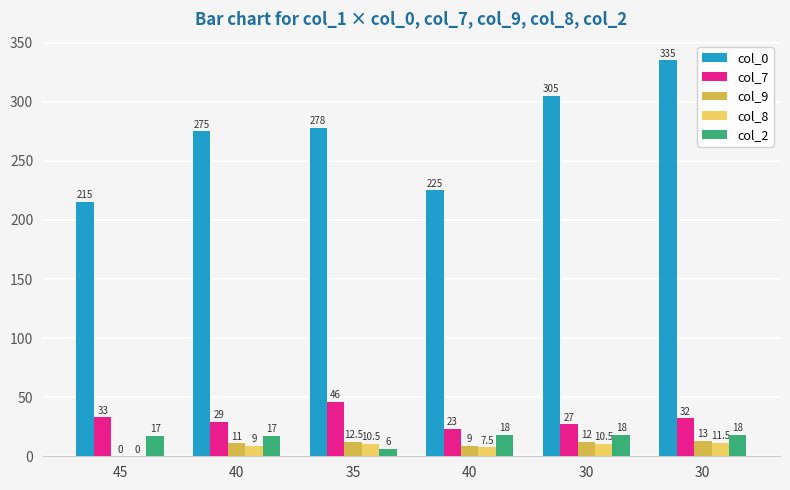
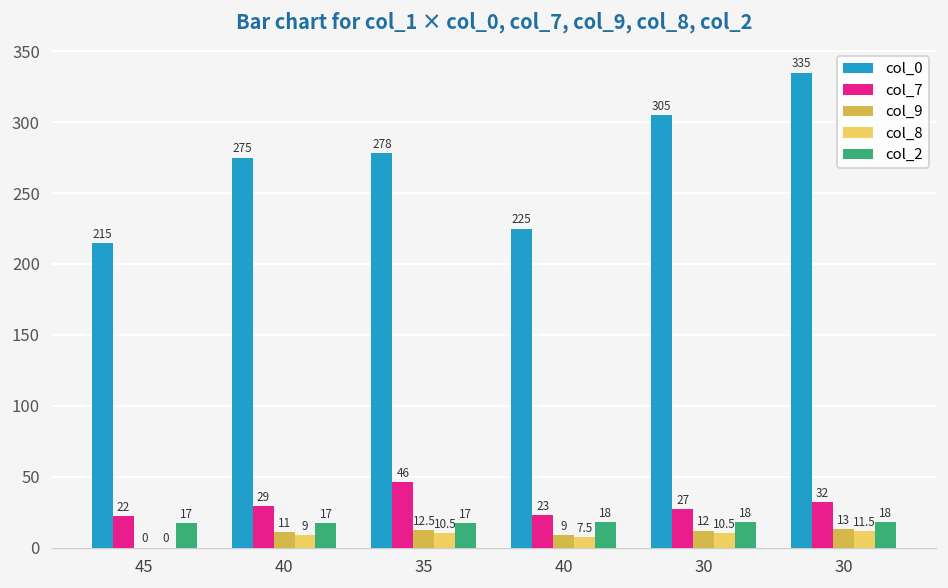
  {
    "col_0": {
      "45": 215,
      "35": 278
    },
    "col_7": {
-     "45": 33,
+     "45": 22,
      "35": 46
    },
    "col_2": {
      "45": 17,
-     "35": 6
+     "35": 17
    }
  }
